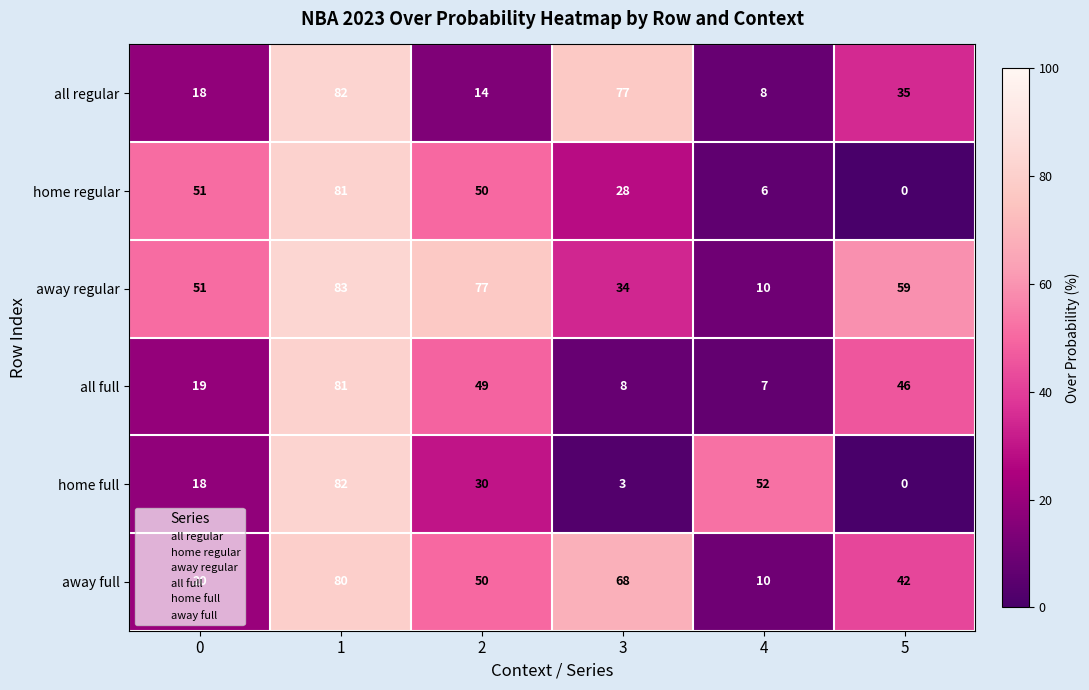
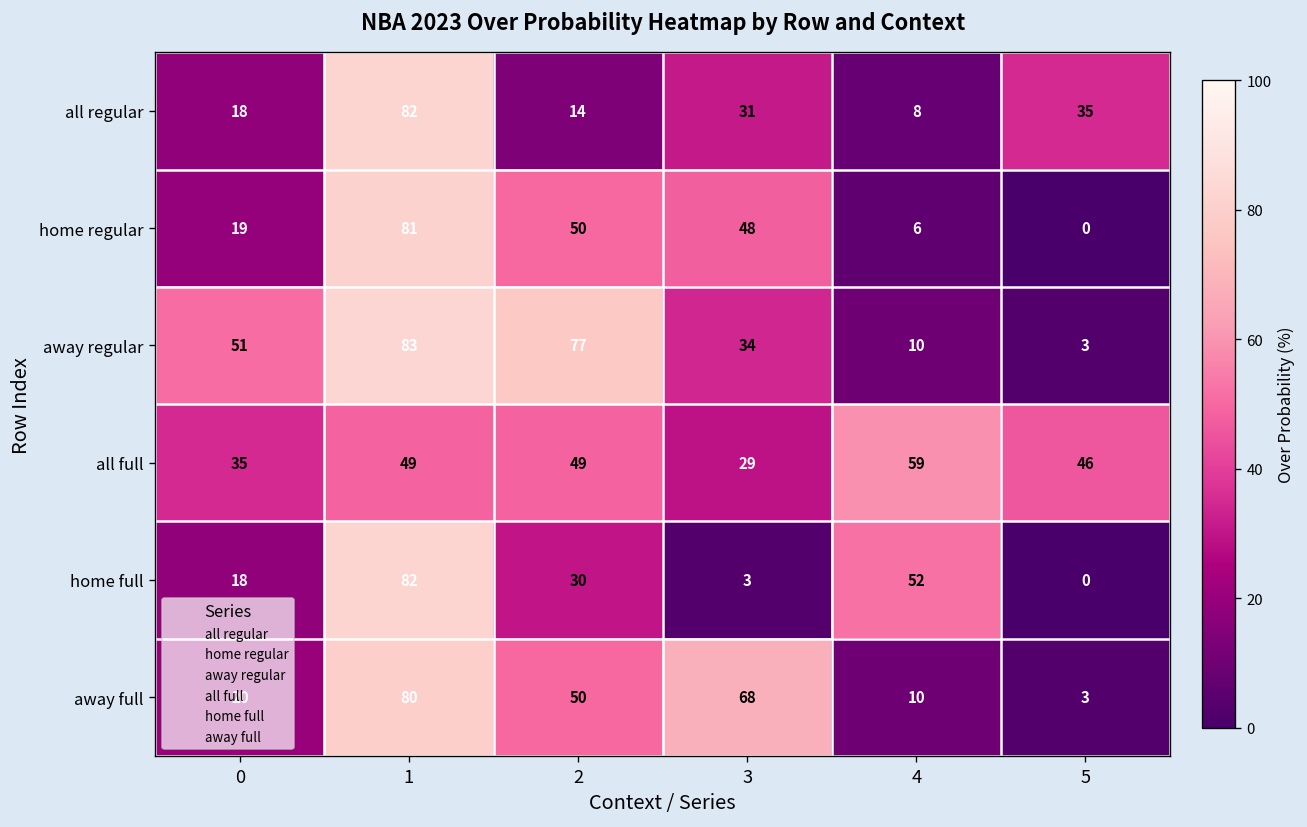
  {
    "all regular": {
      "0": 18,
      "2": 14,
-     "3": 77,
+     "3": 31,
      "4": 8,
      "5": 35
    },
    "home regular": {
-     "0": 51,
+     "0": 19,
      "1": 81,
      "2": 50,
-     "3": 28,
+     "3": 48,
      "4": 6,
      "5": 0
    },
    "away regular": {
      "0": 51,
      "2": 77,
      "3": 34,
      "4": 10,
-     "5": 59
+     "5": 3
    },
    "all full": {
-     "0": 19,
-     "1": 81,
+     "0": 35,
+     "1": 49,
      "2": 49,
-     "3": 8,
-     "4": 7,
+     "3": 29,
+     "4": 59,
      "5": 46
    },
    "home full": {
      "0": 18,
      "2": 30,
      "3": 3,
      "4": 52,
      "5": 0
    },
    "away full": {
      "1": 80,
      "2": 50,
      "3": 68,
      "4": 10,
-     "5": 42
+     "5": 3
    }
  }
